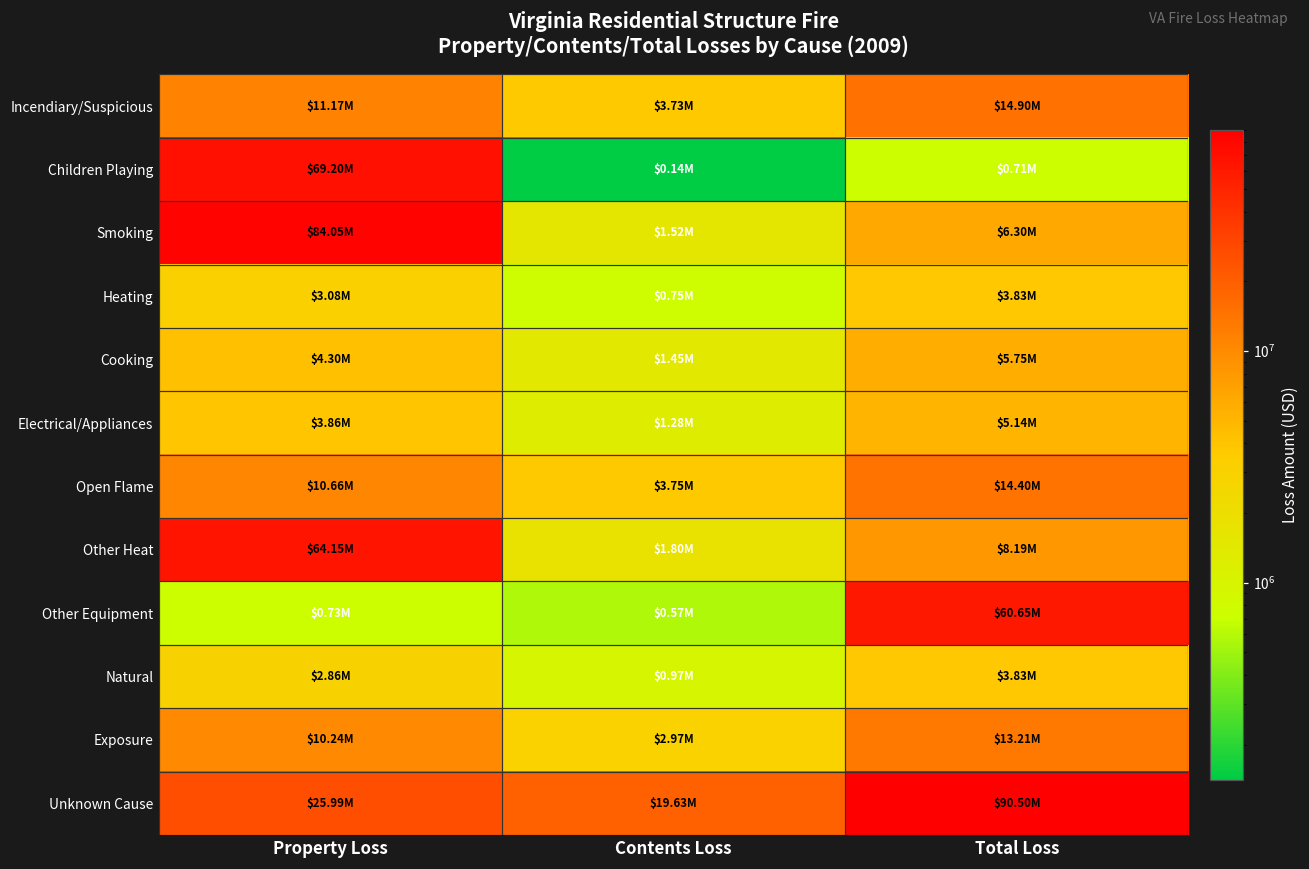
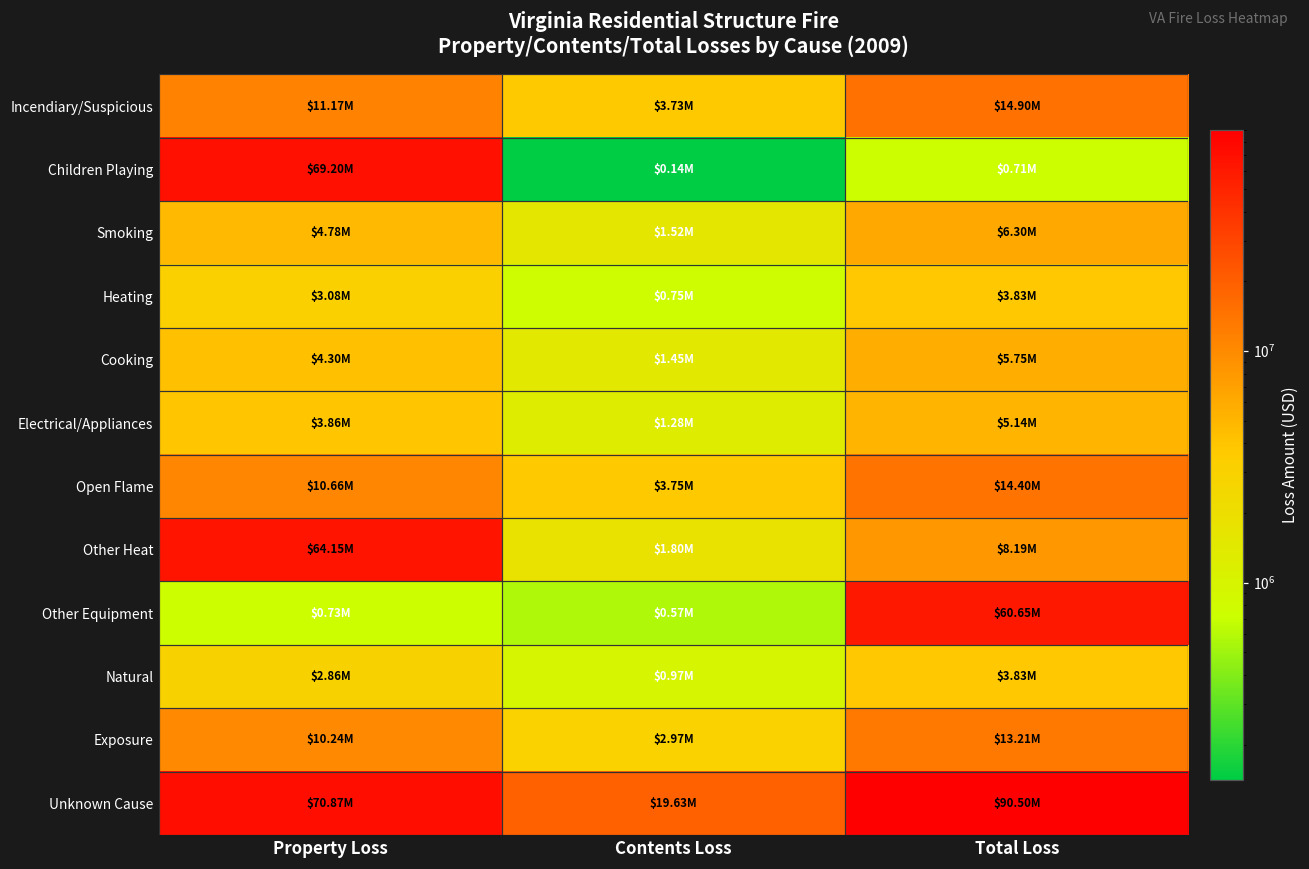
  {
    "Incendiary/Suspicious": {
      "Property Loss": "$11.17M",
      "Contents Loss": "$3.73M",
      "Total Loss": "$14.90M"
    },
    "Children Playing": {
      "Property Loss": "$69.20M",
      "Contents Loss": "$0.14M",
      "Total Loss": "$0.71M"
    },
    "Smoking": {
-     "Property Loss": "$84.05M",
+     "Property Loss": "$4.78M",
      "Contents Loss": "$1.52M",
      "Total Loss": "$6.30M"
    },
    "Heating": {
      "Property Loss": "$3.08M",
      "Contents Loss": "$0.75M",
      "Total Loss": "$3.83M"
    },
    "Cooking": {
      "Property Loss": "$4.30M",
      "Contents Loss": "$1.45M",
      "Total Loss": "$5.75M"
    },
    "Electrical/Appliances": {
      "Property Loss": "$3.86M",
      "Contents Loss": "$1.28M",
      "Total Loss": "$5.14M"
    },
    "Open Flame": {
      "Property Loss": "$10.66M",
      "Contents Loss": "$3.75M",
      "Total Loss": "$14.40M"
    },
    "Other Heat": {
      "Property Loss": "$64.15M",
      "Contents Loss": "$1.80M",
      "Total Loss": "$8.19M"
    },
    "Other Equipment": {
      "Property Loss": "$0.73M",
      "Contents Loss": "$0.57M",
      "Total Loss": "$60.65M"
    },
    "Natural": {
      "Property Loss": "$2.86M",
      "Contents Loss": "$0.97M",
      "Total Loss": "$3.83M"
    },
    "Exposure": {
      "Property Loss": "$10.24M",
      "Contents Loss": "$2.97M",
      "Total Loss": "$13.21M"
    },
    "Unknown Cause": {
-     "Property Loss": "$25.99M",
+     "Property Loss": "$70.87M",
      "Contents Loss": "$19.63M",
      "Total Loss": "$90.50M"
    }
  }
